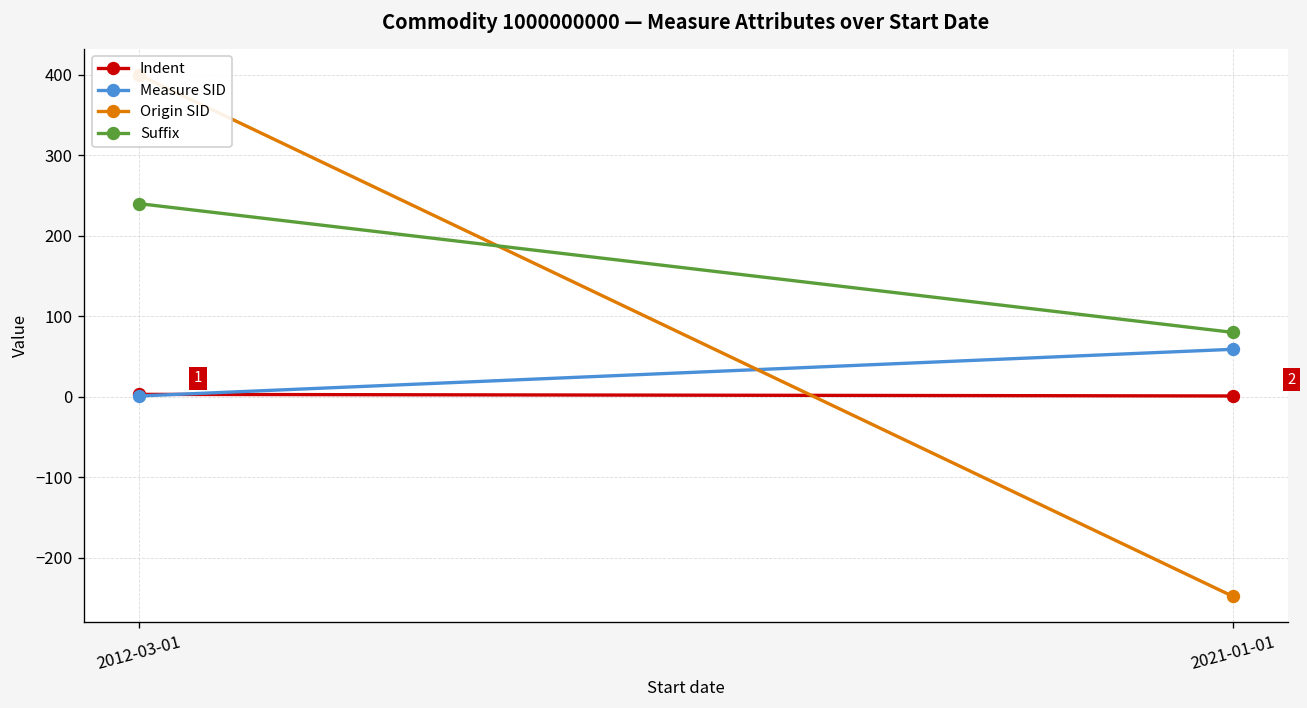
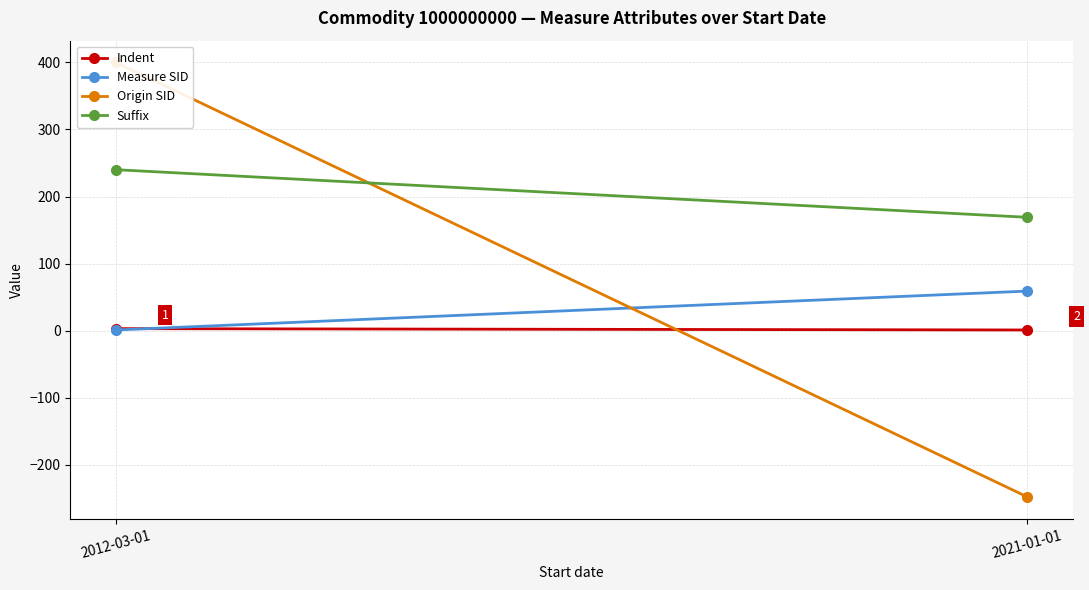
  {
    "Indent": {
      "2021-01-01": 0
    },
    "Measure SID": {
      "2021-01-01": 60
    },
    "Origin SID": {
      "2021-01-01": -250
    },
    "Suffix": {
      "2012-03-01": 240,
-     "2021-01-01": 80
+     "2021-01-01": 170
    }
  }
